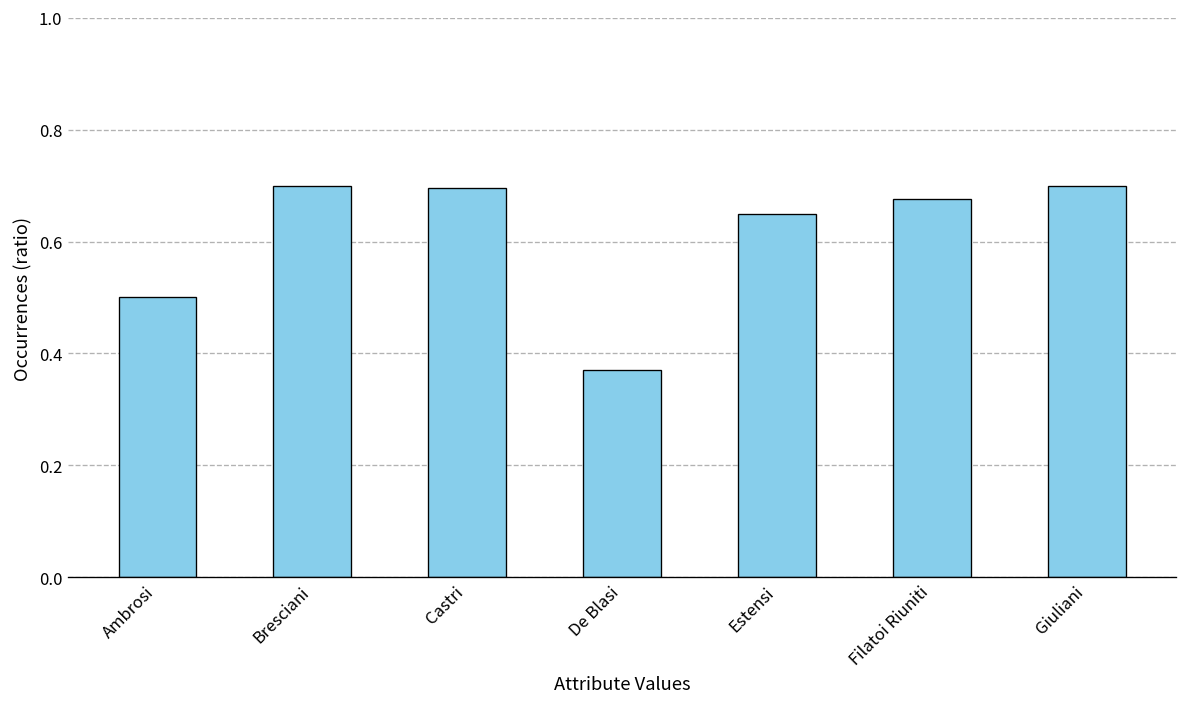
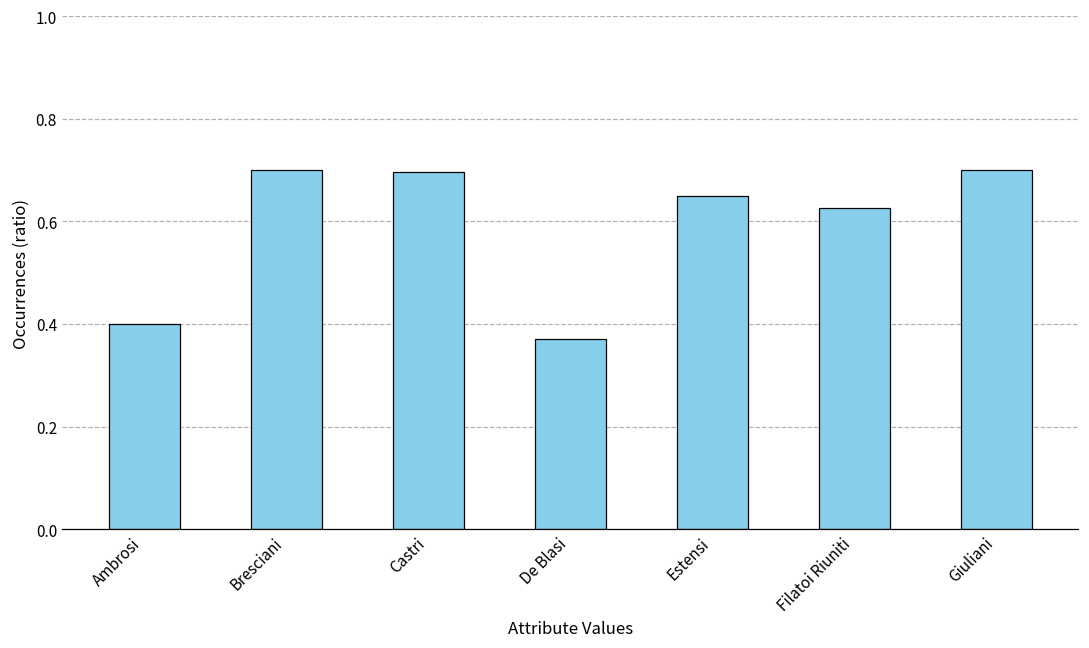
  {
-   "Ambrosi": 0.5,
+   "Ambrosi": 0.4,
    "Bresciani": 0.70,
    "Castri": 0.70,
    "De Blasi": 0.37,
    "Estensi": 0.65,
-   "Filatoi Riuniti": 0.68,
+   "Filatoi Riuniti": 0.63,
    "Giuliani": 0.70
  }
